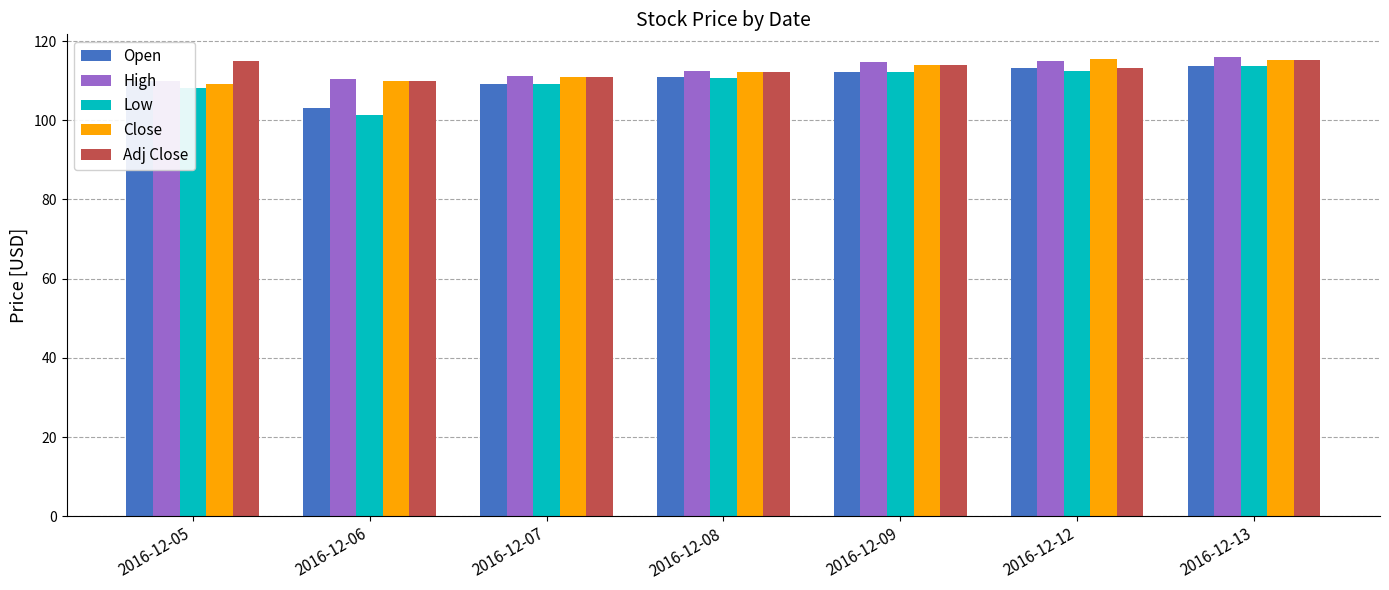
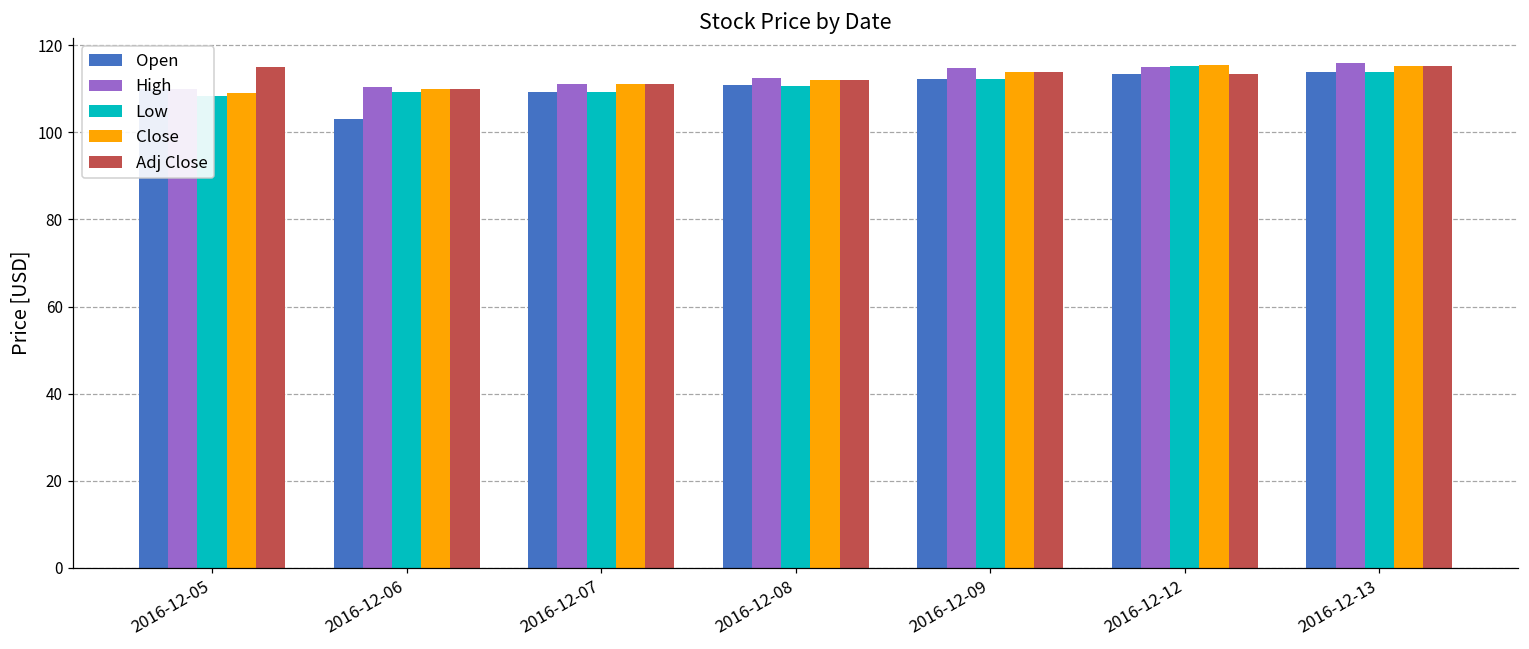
  {
    "Open": {
      "2016-12-06": 103,
      "2016-12-07": 109,
      "2016-12-08": 111,
      "2016-12-09": 112,
      "2016-12-12": 113,
      "2016-12-13": 114
    },
    "High": {
      "2016-12-06": 110,
      "2016-12-07": 111,
      "2016-12-08": 112,
      "2016-12-09": 115,
      "2016-12-12": 115,
      "2016-12-13": 116
    },
    "Low": {
-     "2016-12-06": 101,
+     "2016-12-06": 109,
      "2016-12-07": 109,
      "2016-12-08": 111,
      "2016-12-09": 112,
-     "2016-12-12": 112,
+     "2016-12-12": 115,
      "2016-12-13": 114
    },
    "Close": {
      "2016-12-05": 109,
      "2016-12-06": 110,
      "2016-12-07": 111,
      "2016-12-08": 112,
      "2016-12-09": 114,
      "2016-12-12": 116,
      "2016-12-13": 115
    },
    "Adj Close": {
      "2016-12-05": 115,
      "2016-12-06": 110,
      "2016-12-07": 111,
      "2016-12-08": 112,
      "2016-12-09": 114,
      "2016-12-12": 113,
      "2016-12-13": 115
    }
  }
